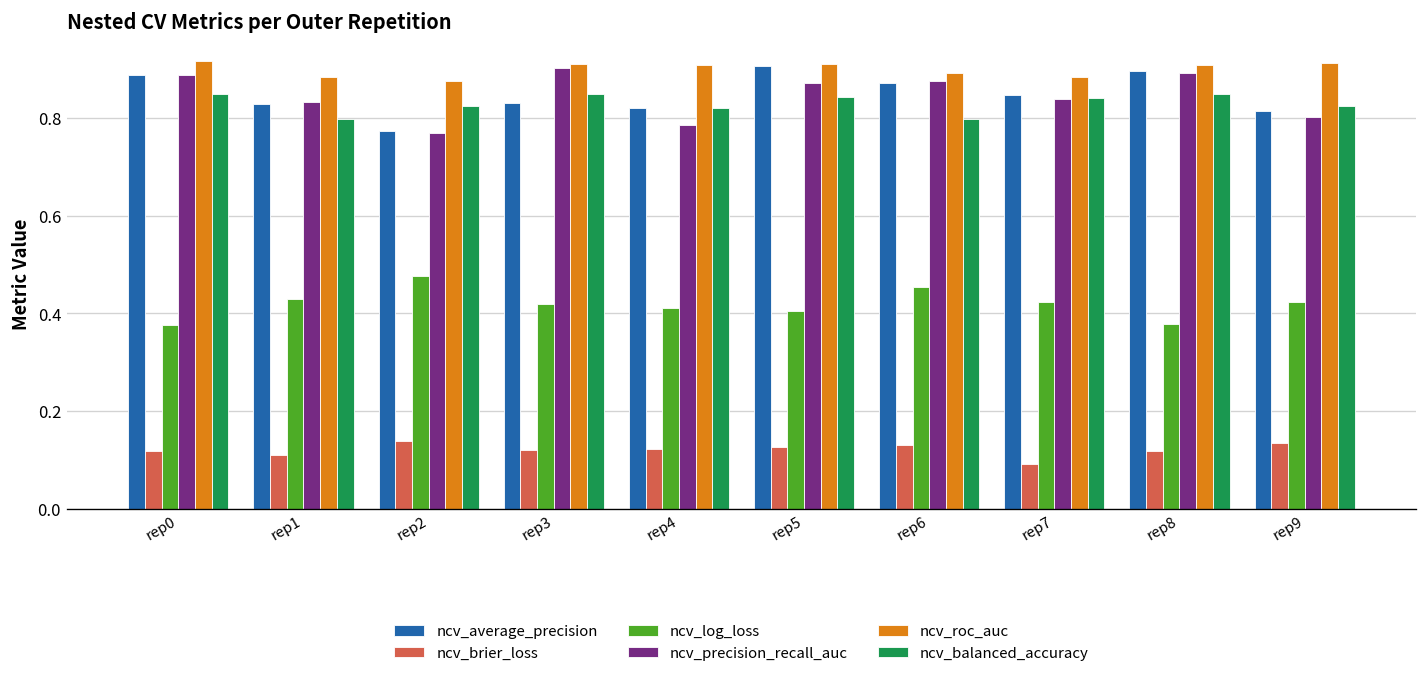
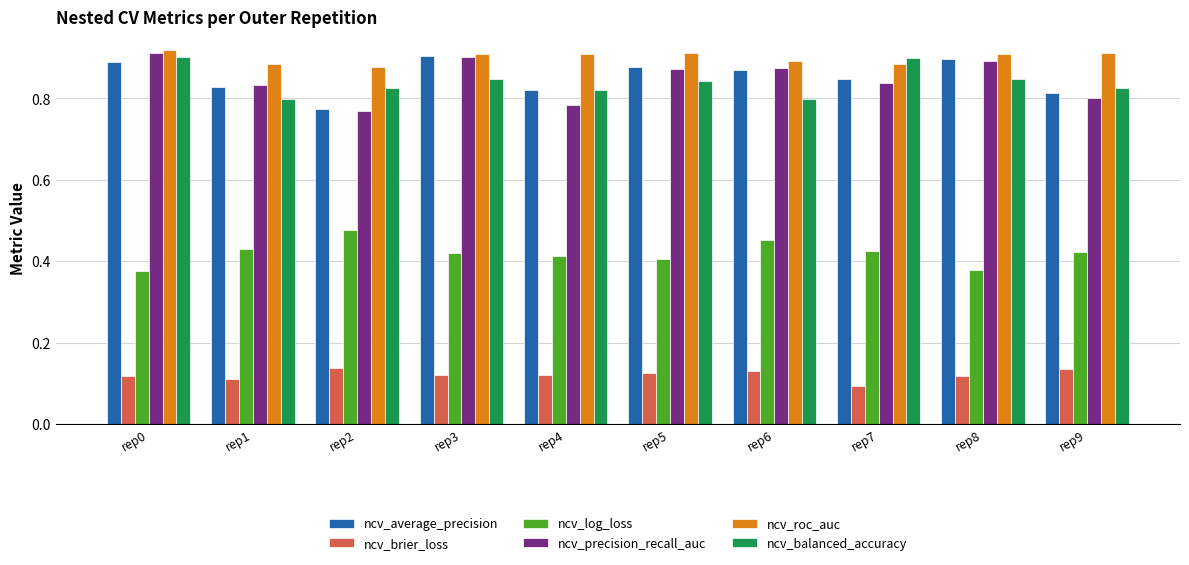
  {
    "ncv_average_precision": {
      "rep0": 0.89,
      "rep1": 0.83,
      "rep2": 0.77,
-     "rep3": 0.83,
+     "rep3": 0.90,
      "rep4": 0.82,
-     "rep5": 0.91,
+     "rep5": 0.88,
      "rep6": 0.87,
      "rep7": 0.85,
      "rep8": 0.90,
      "rep9": 0.81
    },
    "ncv_brier_loss": {
      "rep0": 0.12,
      "rep1": 0.11,
      "rep2": 0.14,
      "rep3": 0.12,
      "rep4": 0.12,
      "rep5": 0.13,
      "rep6": 0.13,
      "rep7": 0.09,
      "rep8": 0.12,
      "rep9": 0.13
    },
    "ncv_log_loss": {
      "rep0": 0.38,
      "rep1": 0.43,
      "rep2": 0.48,
      "rep3": 0.42,
      "rep4": 0.41,
      "rep5": 0.41,
      "rep6": 0.45,
      "rep7": 0.42,
      "rep8": 0.38,
      "rep9": 0.42
    },
    "ncv_precision_recall_auc": {
-     "rep0": 0.89,
+     "rep0": 0.91,
      "rep1": 0.83,
      "rep2": 0.77,
      "rep3": 0.90,
      "rep4": 0.78,
      "rep5": 0.87,
      "rep6": 0.88,
      "rep7": 0.84,
      "rep8": 0.89,
      "rep9": 0.80
    },
    "ncv_roc_auc": {
      "rep0": 0.92,
      "rep1": 0.89,
      "rep2": 0.88,
      "rep3": 0.91,
      "rep4": 0.91,
      "rep5": 0.91,
      "rep6": 0.89,
      "rep7": 0.88,
      "rep8": 0.91,
      "rep9": 0.91
    },
    "ncv_balanced_accuracy": {
-     "rep0": 0.85,
+     "rep0": 0.90,
      "rep1": 0.80,
      "rep2": 0.83,
      "rep3": 0.85,
      "rep4": 0.82,
      "rep5": 0.84,
      "rep6": 0.80,
-     "rep7": 0.84,
+     "rep7": 0.90,
      "rep8": 0.85,
      "rep9": 0.83
    }
  }
